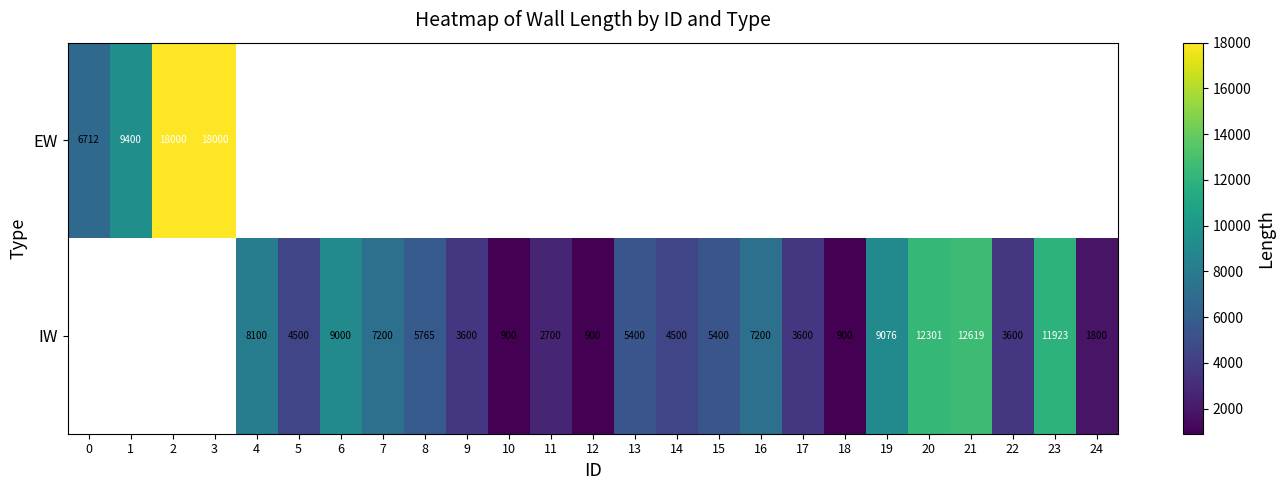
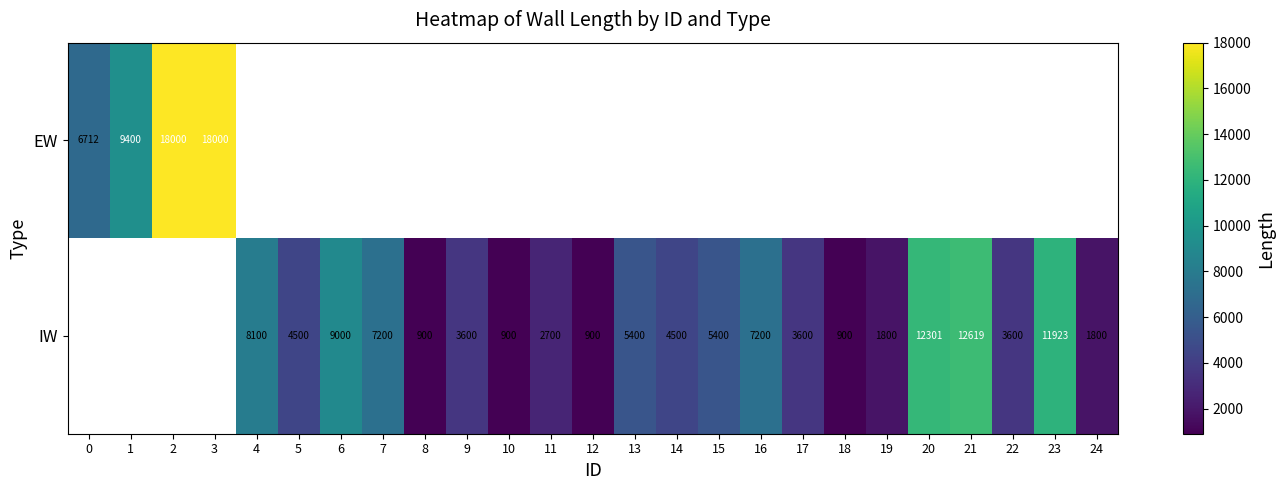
  {
    "EW": {
      "0": 6712,
      "1": 9400,
      "2": 18000,
      "3": 18000
    },
    "IW": {
      "4": 8100,
      "5": 4500,
      "6": 9000,
      "7": 7200,
-     "8": 5765,
+     "8": 900,
      "9": 3600,
      "10": 900,
      "11": 2700,
      "12": 900,
      "13": 5400,
      "14": 4500,
      "15": 5400,
      "16": 7200,
      "17": 3600,
      "18": 900,
-     "19": 9076,
+     "19": 1800,
      "20": 12301,
      "21": 12619,
      "22": 3600,
      "23": 11923,
      "24": 1800
    }
  }
